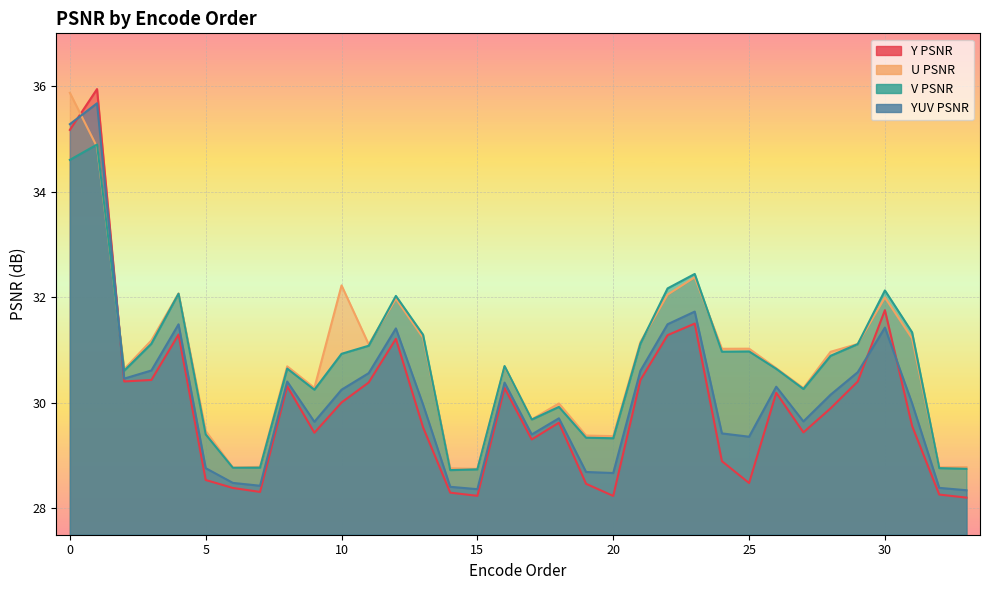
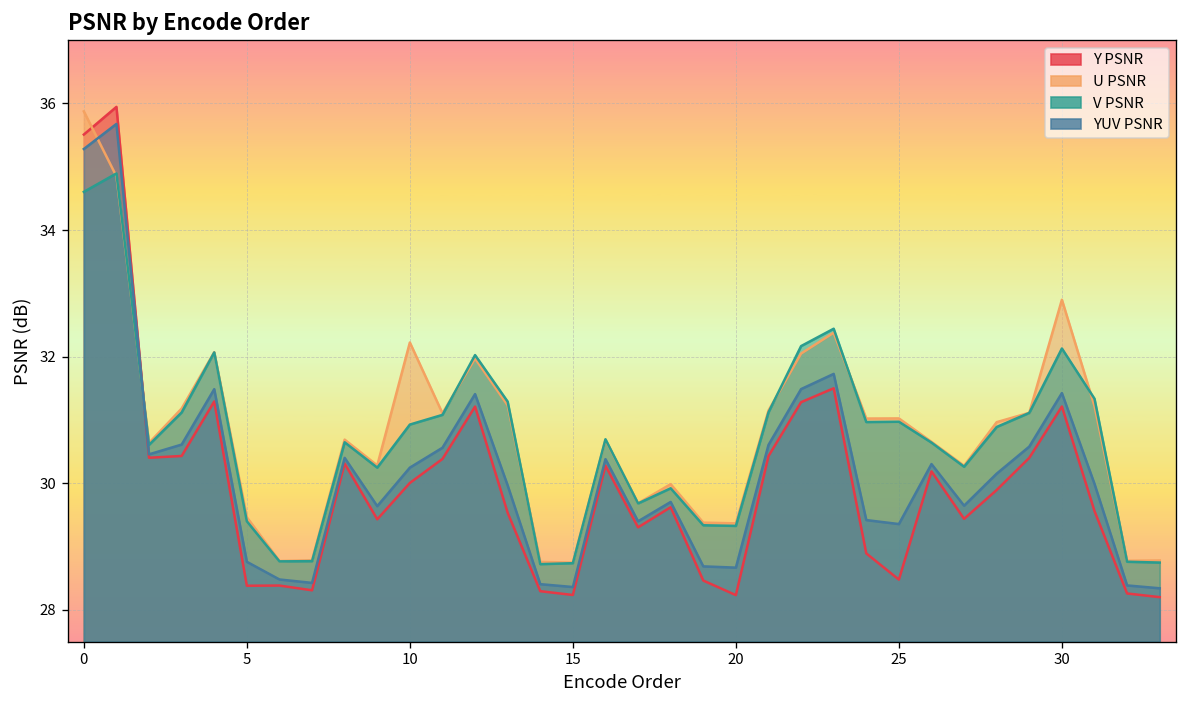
  {
    "Y PSNR": {
-     "0": 35.2,
-     "5": 28.5,
+     "0": 35.5,
+     "5": 28.4,
      "10": 30.0,
      "15": 28.2,
      "20": 28.2,
      "25": 28.5,
-     "30": 31.8
+     "30": 31.2
    },
    "U PSNR": {
      "0": 35.9,
      "5": 29.5,
      "10": 32.2,
      "25": 31.0,
-     "30": 32.0
+     "30": 32.9
    }
  }
